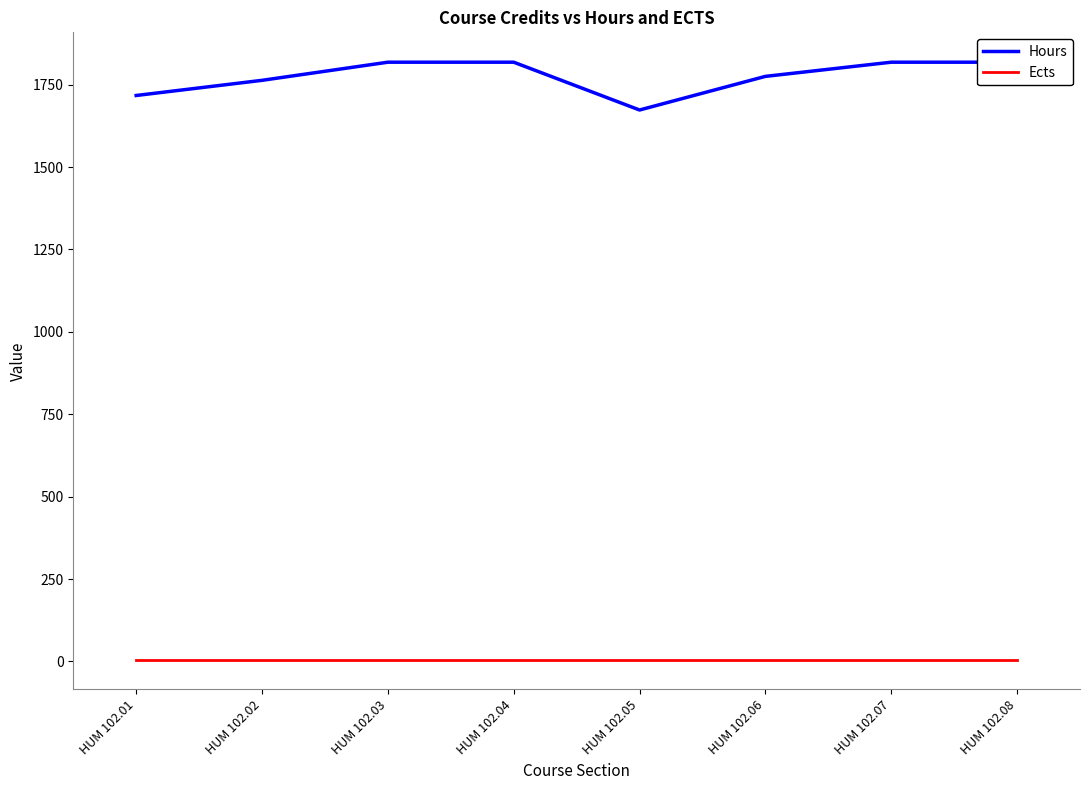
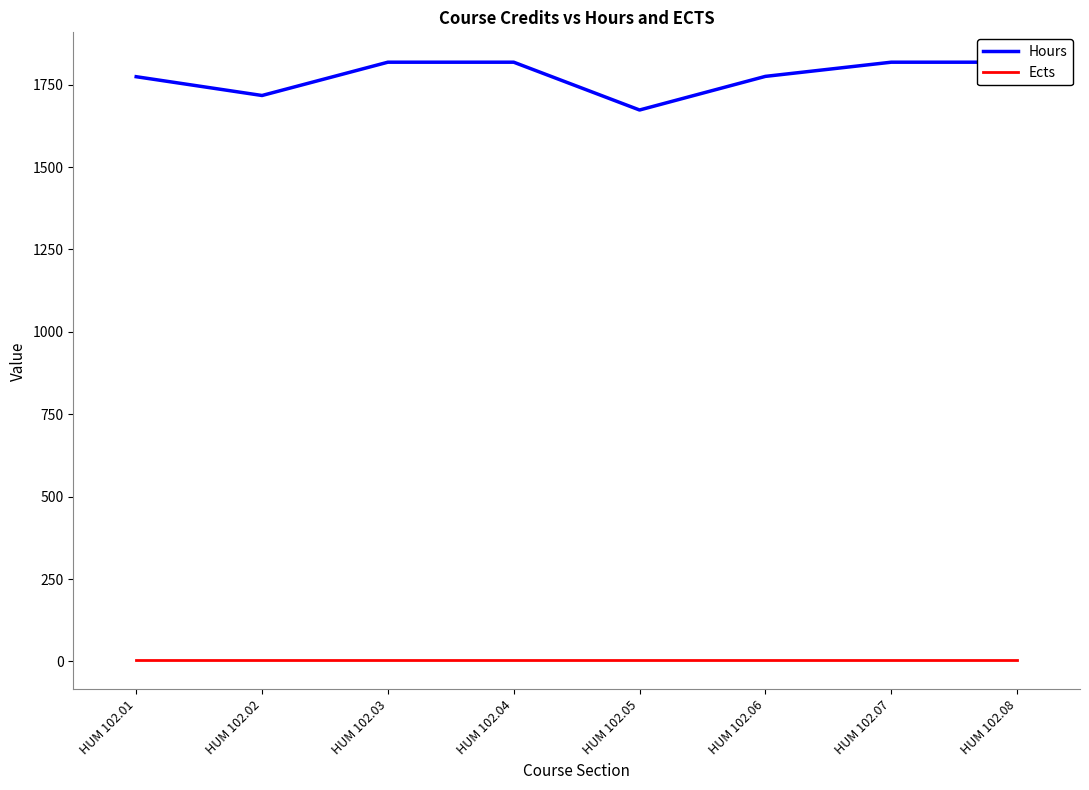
  {
    "Hours": {
-     "HUM 102.01": 1720,
-     "HUM 102.02": 1760,
+     "HUM 102.01": 1770,
+     "HUM 102.02": 1720,
      "HUM 102.03": 1820,
      "HUM 102.04": 1820,
      "HUM 102.05": 1670,
      "HUM 102.06": 1780,
      "HUM 102.07": 1820
    },
    "Ects": {
      "HUM 102.01": 10,
      "HUM 102.02": 10,
      "HUM 102.03": 10,
      "HUM 102.04": 10,
      "HUM 102.05": 10,
      "HUM 102.06": 10,
      "HUM 102.07": 10,
      "HUM 102.08": 10
    }
  }
